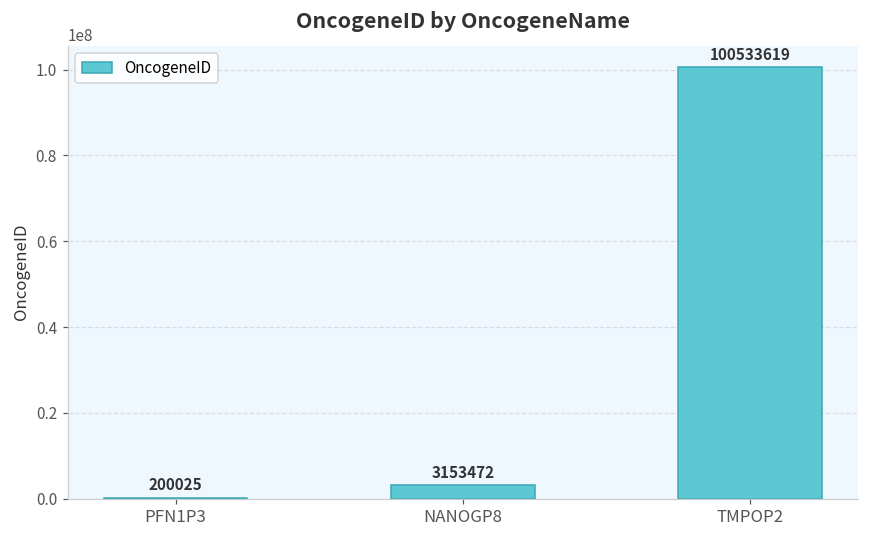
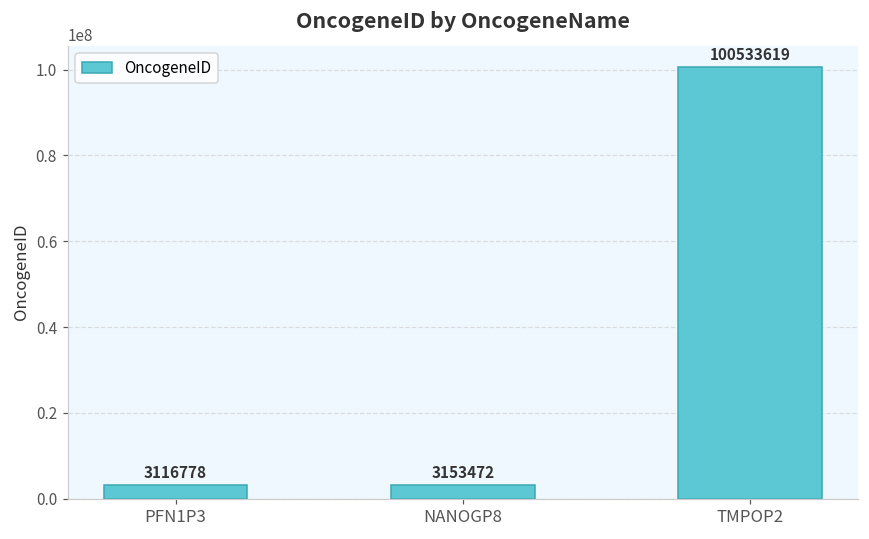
  {
-   "PFN1P3": 200025,
+   "PFN1P3": 3116778,
    "NANOGP8": 3153472,
    "TMPOP2": 100533619
  }
